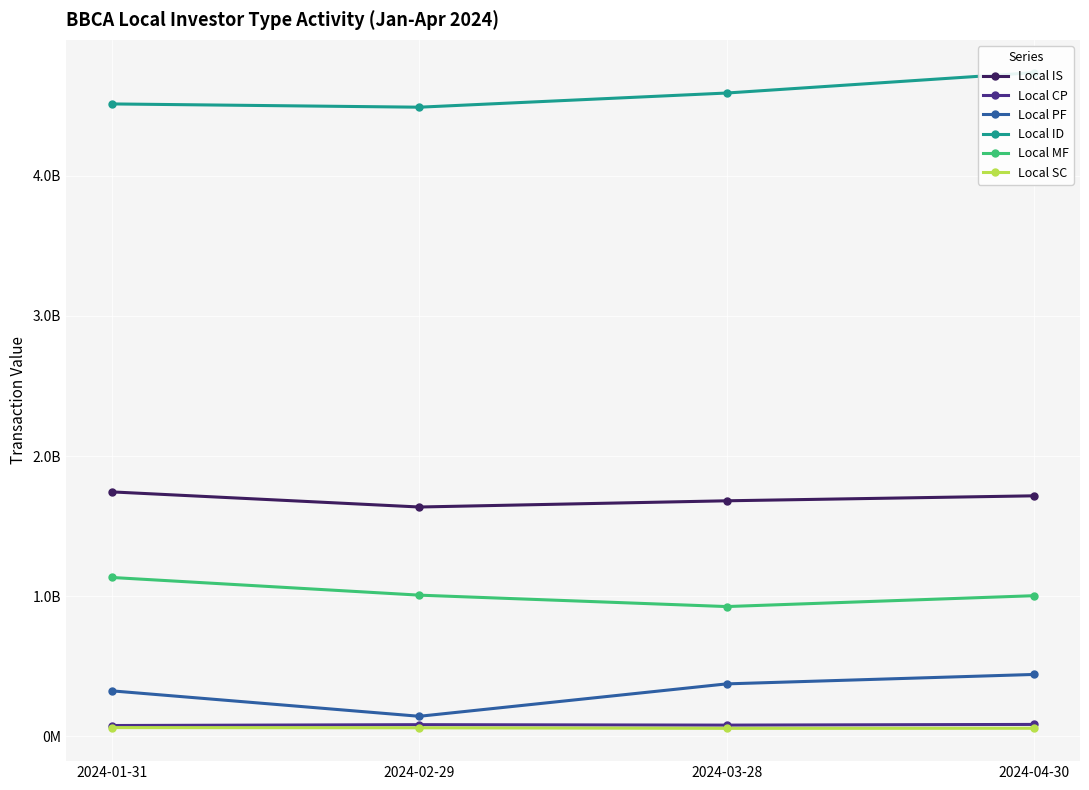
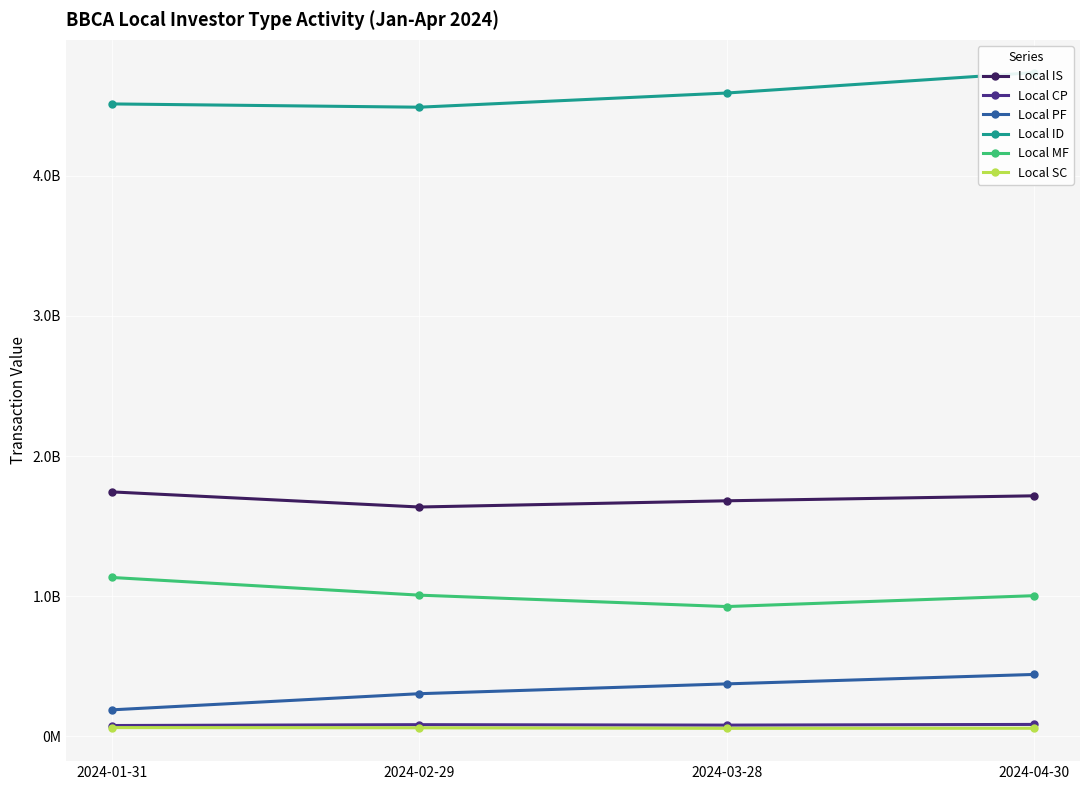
  {
    "Local PF": {
-     "2024-01-31": 320000000,
-     "2024-02-29": 140000000,
+     "2024-01-31": 190000000,
+     "2024-02-29": 300000000,
      "2024-03-28": 370000000,
      "2024-04-30": 440000000
    },
    "Local SC": {
      "2024-02-29": 60000000,
      "2024-03-28": 60000000,
      "2024-04-30": 60000000
    }
  }
